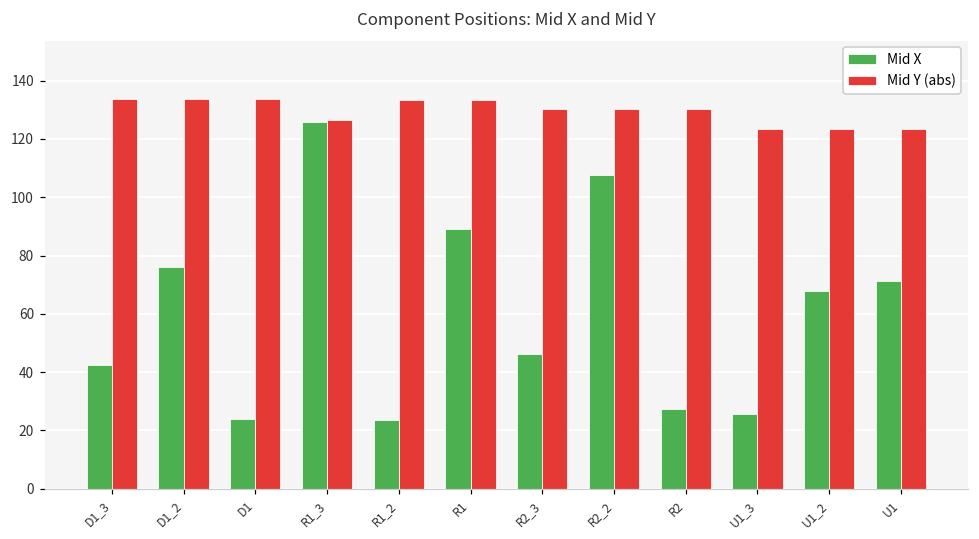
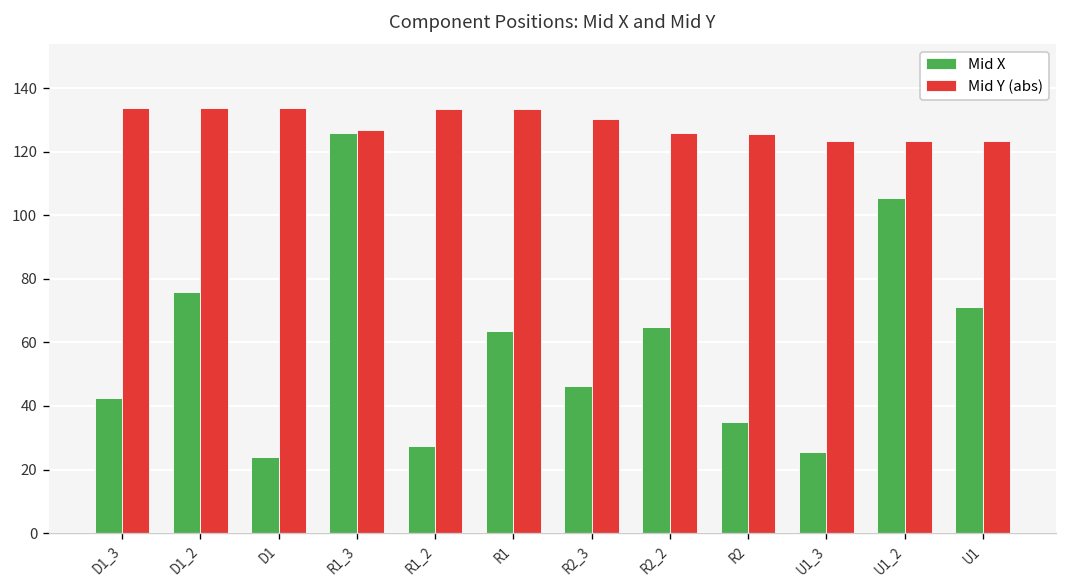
  {
    "Mid X": {
      "D1_3": 43,
      "D1_2": 76,
      "D1": 24,
      "R1_3": 126,
-     "R1_2": 23,
-     "R1": 89,
+     "R1_2": 28,
+     "R1": 63,
      "R2_3": 46,
-     "R2_2": 107,
-     "R2": 27,
+     "R2_2": 65,
+     "R2": 35,
      "U1_3": 25,
-     "U1_2": 68,
+     "U1_2": 105,
      "U1": 71
    },
    "Mid Y (abs)": {
      "D1_3": 134,
      "D1_2": 134,
      "D1": 134,
      "R1_3": 127,
      "R1_2": 133,
      "R1": 133,
      "R2_3": 130,
-     "R2_2": 130,
-     "R2": 130,
+     "R2_2": 126,
+     "R2": 126,
      "U1_3": 123,
      "U1_2": 123,
      "U1": 123
    }
  }
